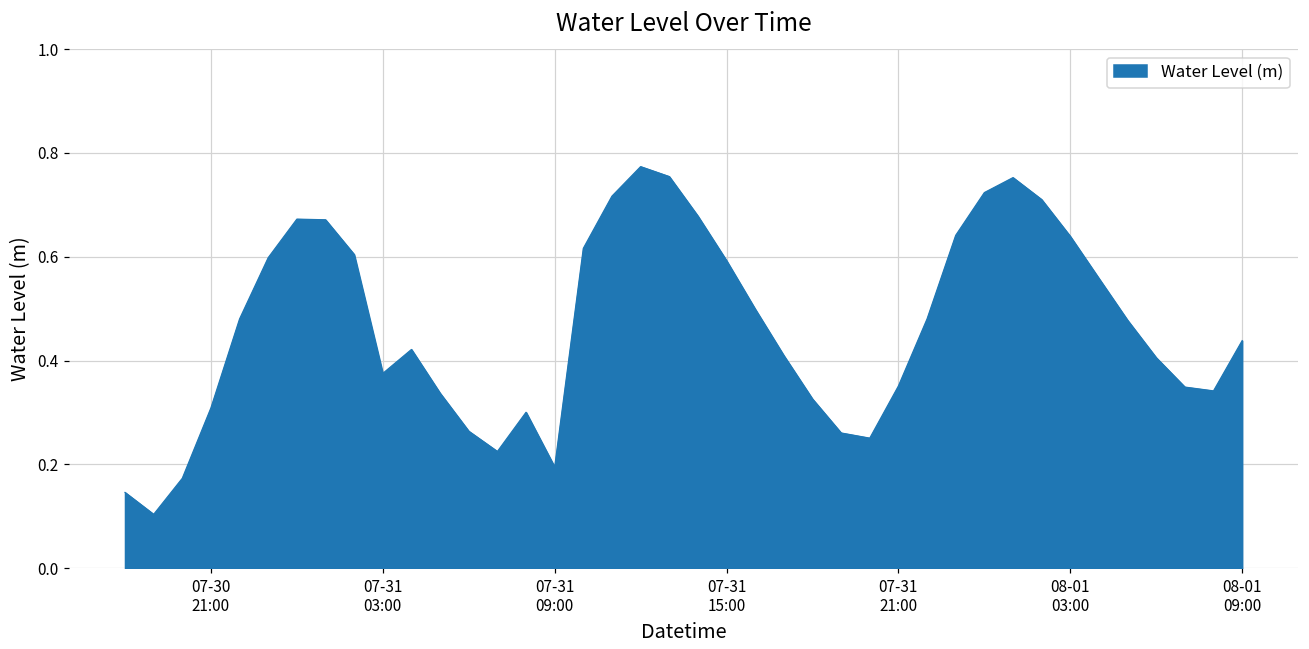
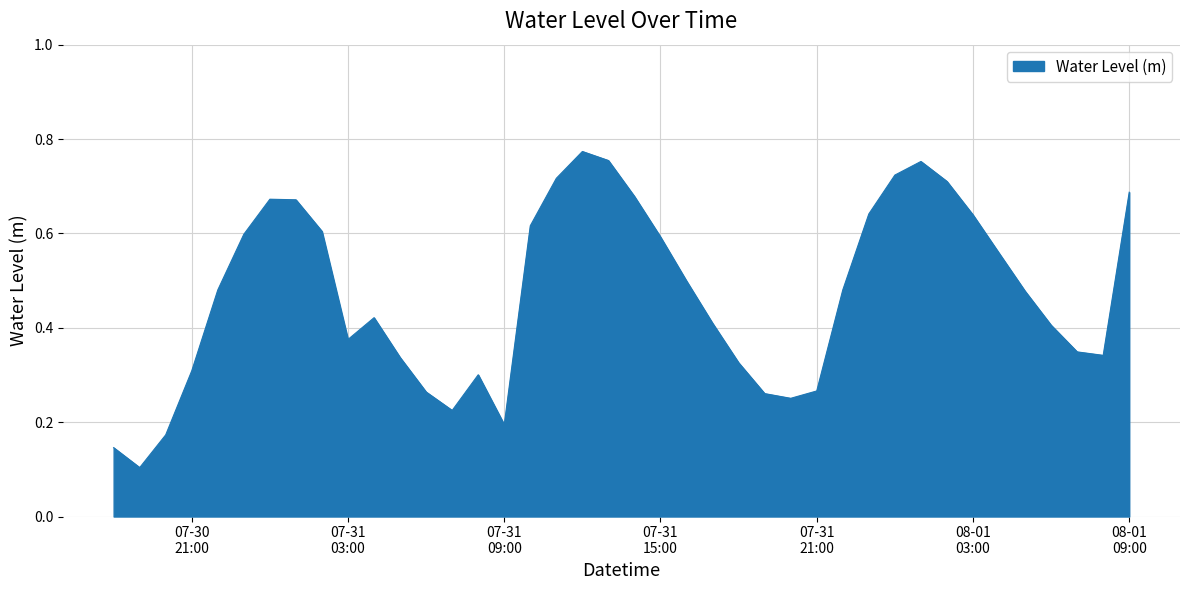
  {
    "07-30 21:00": 0.31,
    "07-31 03:00": 0.38,
    "07-31 09:00": 0.19,
    "07-31 15:00": 0.59,
-   "07-31 21:00": 0.35,
+   "07-31 21:00": 0.27,
    "08-01 03:00": 0.64,
-   "08-01 09:00": 0.44
+   "08-01 09:00": 0.69
  }
